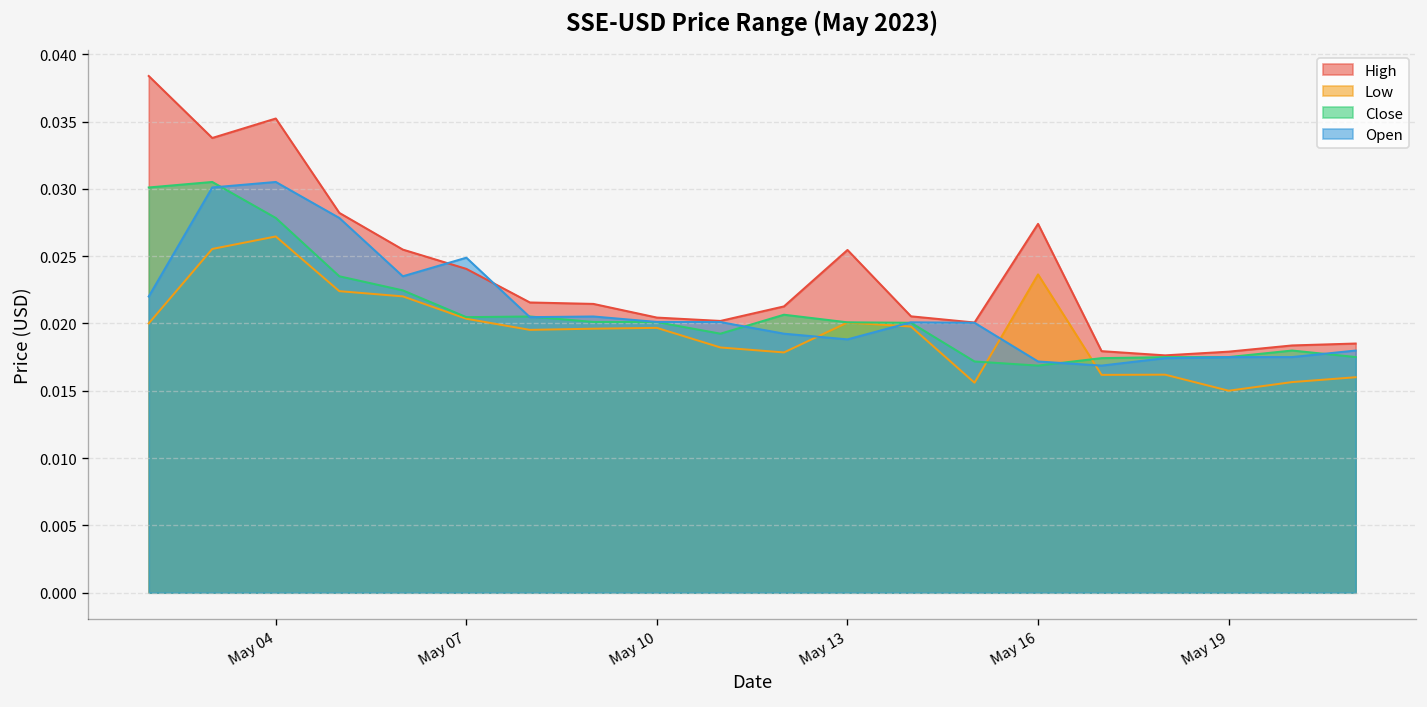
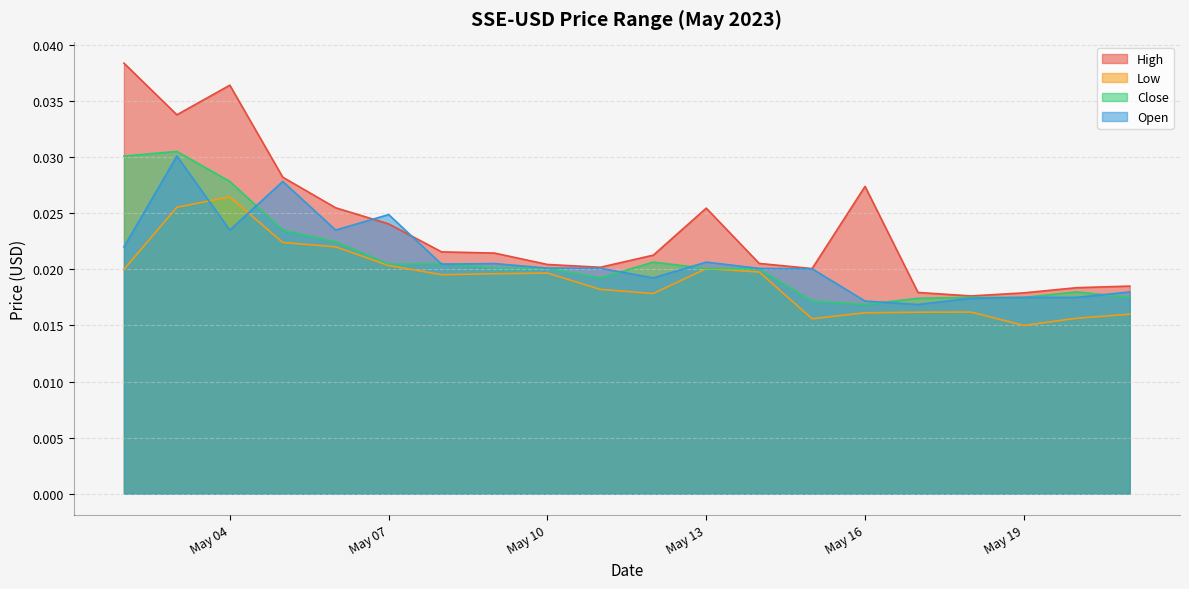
  {
    "High": {
-     "May 04": 0.0352,
+     "May 04": 0.0364,
      "May 07": 0.0241,
      "May 10": 0.0204,
      "May 13": 0.0255,
      "May 16": 0.0274,
      "May 19": 0.0179
    },
    "Low": {
      "May 04": 0.0265,
      "May 10": 0.0197,
-     "May 16": 0.0236,
+     "May 16": 0.0161,
      "May 19": 0.0150
    },
    "Close": {
      "May 04": 0.0278,
      "May 16": 0.0169
    },
    "Open": {
-     "May 04": 0.0305,
+     "May 04": 0.0235,
      "May 07": 0.0249,
-     "May 13": 0.0188,
+     "May 13": 0.0206,
      "May 16": 0.0172
    }
  }
